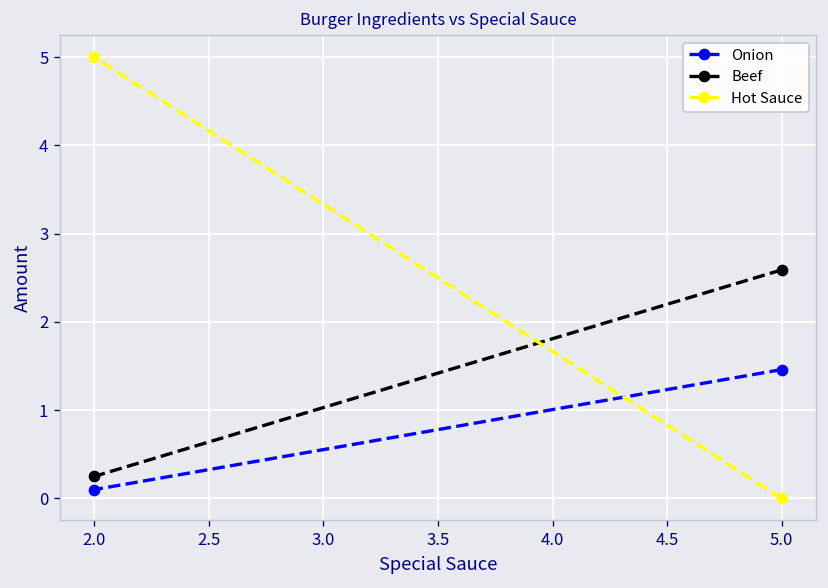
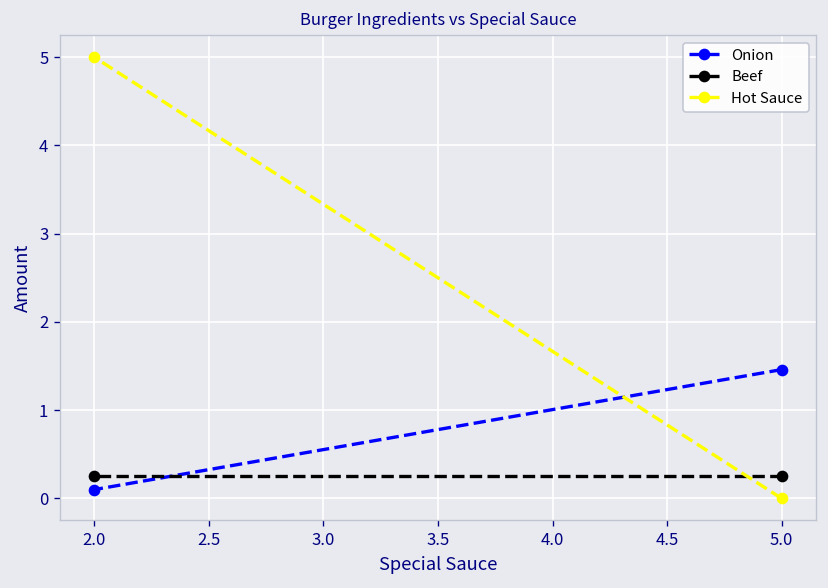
  {
    "Onion": {
      "2.0": 0.1,
      "5.0": 1.5
    },
    "Beef": {
      "2.0": 0.3,
-     "5.0": 2.6
+     "5.0": 0.3
    },
    "Hot Sauce": {
      "2.0": 5.0,
      "5.0": 0.0
    }
  }
